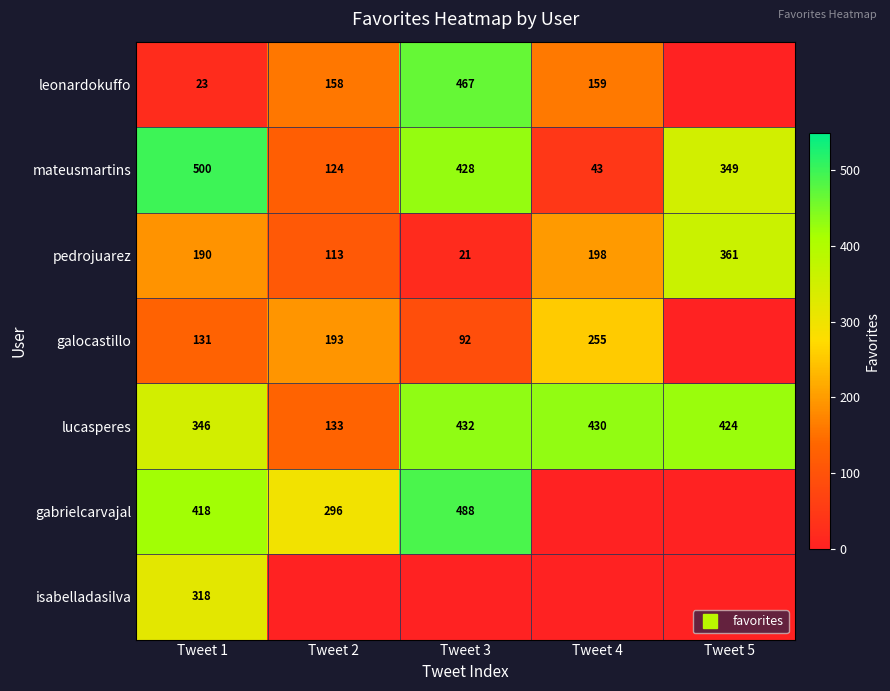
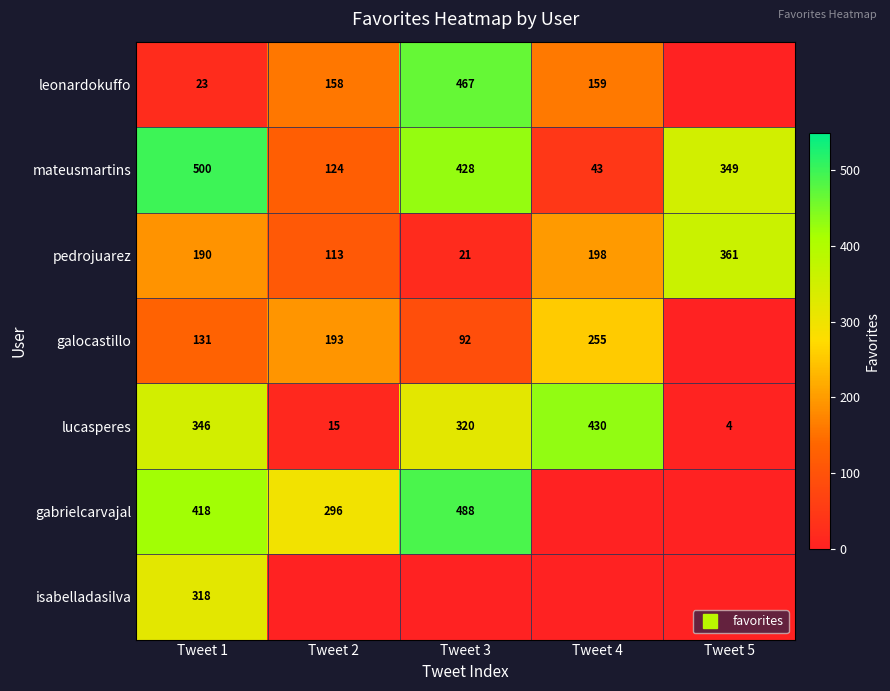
  {
    "leonardokuffo": {
      "Tweet 1": 23,
      "Tweet 2": 158,
      "Tweet 3": 467,
      "Tweet 4": 159
    },
    "mateusmartins": {
      "Tweet 1": 500,
      "Tweet 2": 124,
      "Tweet 3": 428,
      "Tweet 4": 43,
      "Tweet 5": 349
    },
    "pedrojuarez": {
      "Tweet 1": 190,
      "Tweet 2": 113,
      "Tweet 3": 21,
      "Tweet 4": 198,
      "Tweet 5": 361
    },
    "galocastillo": {
      "Tweet 1": 131,
      "Tweet 2": 193,
      "Tweet 3": 92,
      "Tweet 4": 255
    },
    "lucasperes": {
      "Tweet 1": 346,
-     "Tweet 2": 133,
-     "Tweet 3": 432,
+     "Tweet 2": 15,
+     "Tweet 3": 320,
      "Tweet 4": 430,
-     "Tweet 5": 424
+     "Tweet 5": 4
    },
    "gabrielcarvajal": {
      "Tweet 1": 418,
      "Tweet 2": 296,
      "Tweet 3": 488
    },
    "isabelladasilva": {
      "Tweet 1": 318
    }
  }
